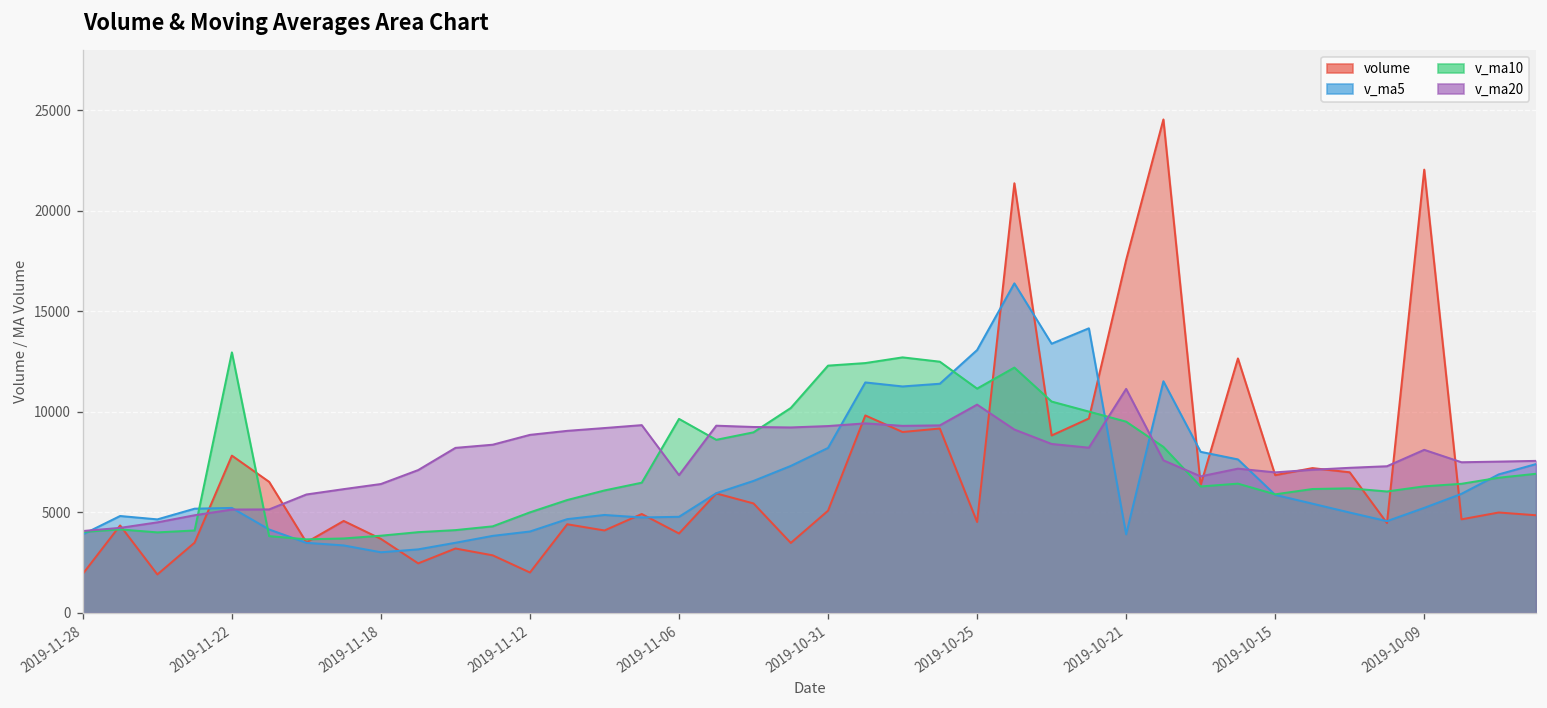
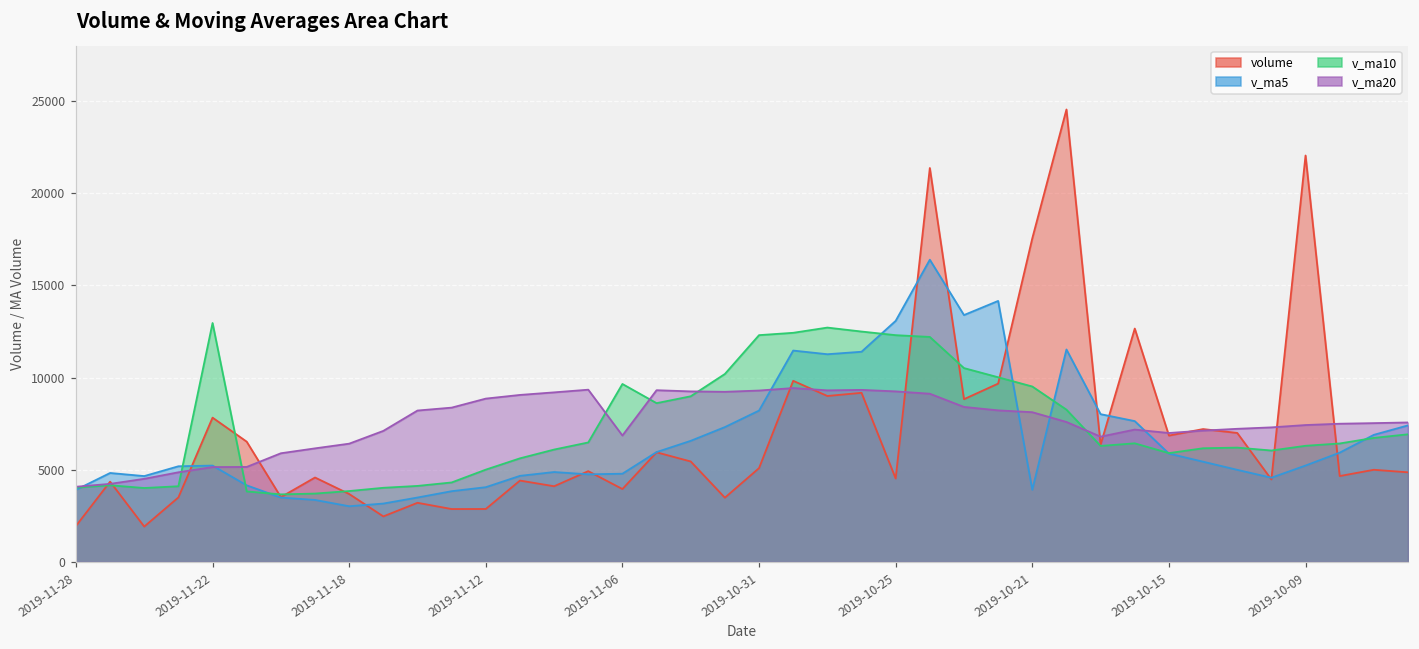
  {
    "volume": {
      "2019-11-28": 1900,
      "2019-11-22": 7800,
      "2019-11-18": 3700,
-     "2019-11-12": 2000,
+     "2019-11-12": 2900,
      "2019-11-06": 3900,
      "2019-10-31": 5100,
      "2019-10-25": 4500,
      "2019-10-21": 17600,
      "2019-10-09": 22000
    },
    "v_ma5": {
      "2019-11-18": 3000,
      "2019-11-12": 4000,
      "2019-11-06": 4800,
      "2019-10-31": 8200,
      "2019-10-25": 13100,
      "2019-10-21": 3900,
      "2019-10-09": 5200
    },
    "v_ma10": {
      "2019-11-22": 13000,
      "2019-11-18": 3800,
      "2019-11-12": 5000,
      "2019-11-06": 9600,
      "2019-10-31": 12300,
-     "2019-10-25": 11200,
+     "2019-10-25": 12300,
      "2019-10-21": 9500,
      "2019-10-09": 6300
    },
    "v_ma20": {
      "2019-11-18": 6400,
      "2019-11-12": 8900,
      "2019-11-06": 6800,
      "2019-10-31": 9300,
-     "2019-10-25": 10400,
-     "2019-10-21": 11100,
-     "2019-10-09": 8100
+     "2019-10-25": 9200,
+     "2019-10-21": 8100,
+     "2019-10-09": 7400
    }
  }
